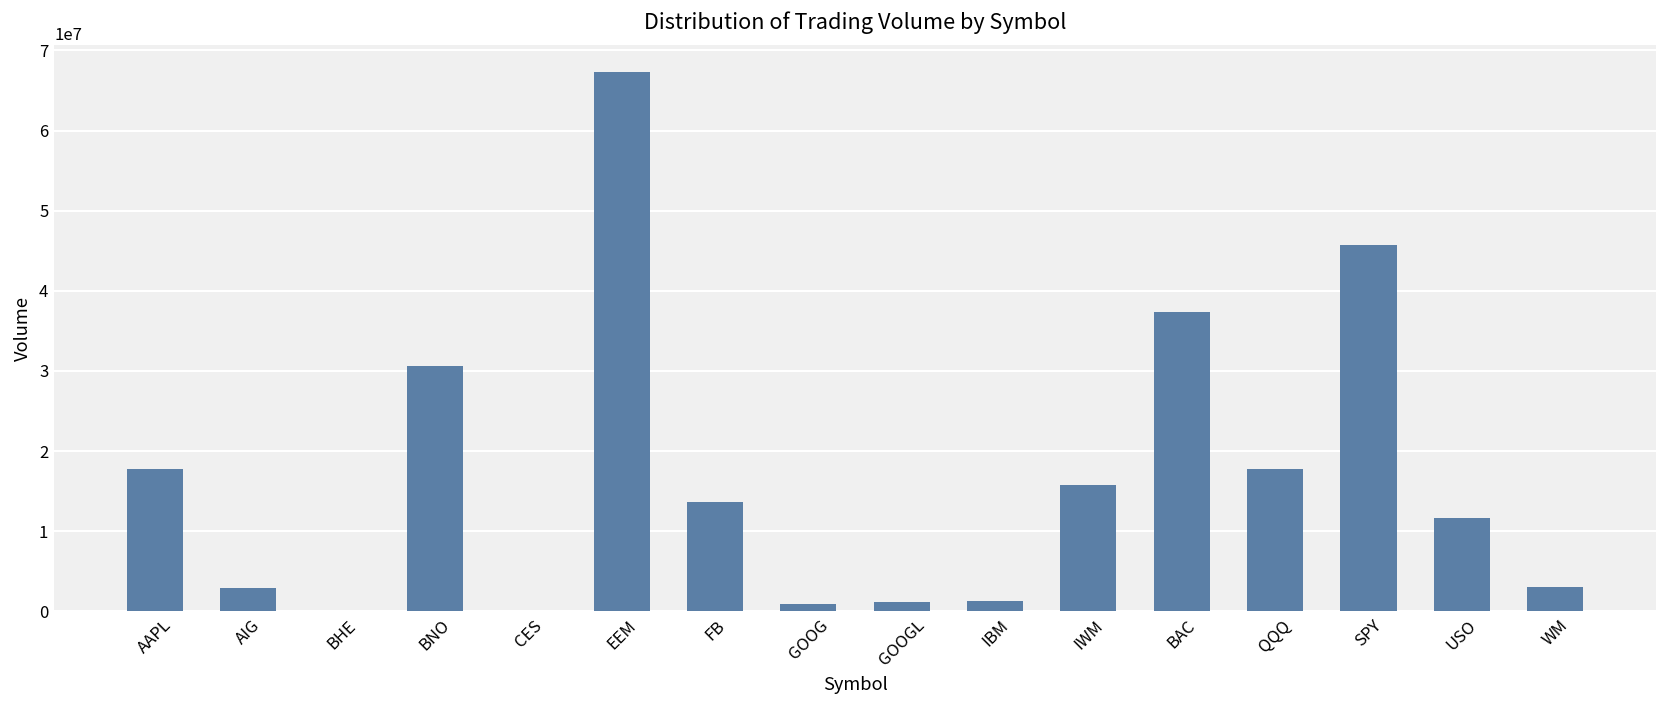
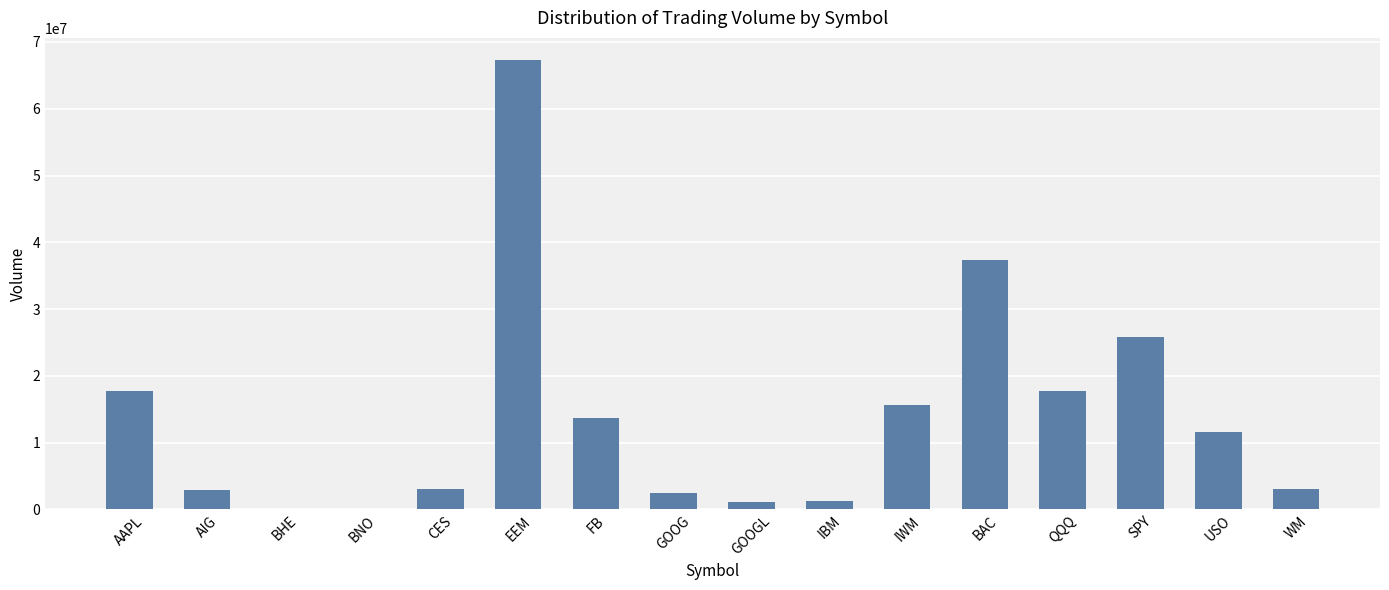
  {
    "AAPL": 18000000,
    "AIG": 3000000,
-   "BNO": 31000000,
-   "CES": 0,
+   "BNO": 0,
+   "CES": 3000000,
    "EEM": 67000000,
    "FB": 14000000,
-   "GOOG": 1000000,
+   "GOOG": 3000000,
    "GOOGL": 1000000,
    "IBM": 1000000,
    "IWM": 16000000,
    "BAC": 37000000,
    "QQQ": 18000000,
-   "SPY": 46000000,
+   "SPY": 26000000,
    "USO": 12000000,
    "WM": 3000000
  }
